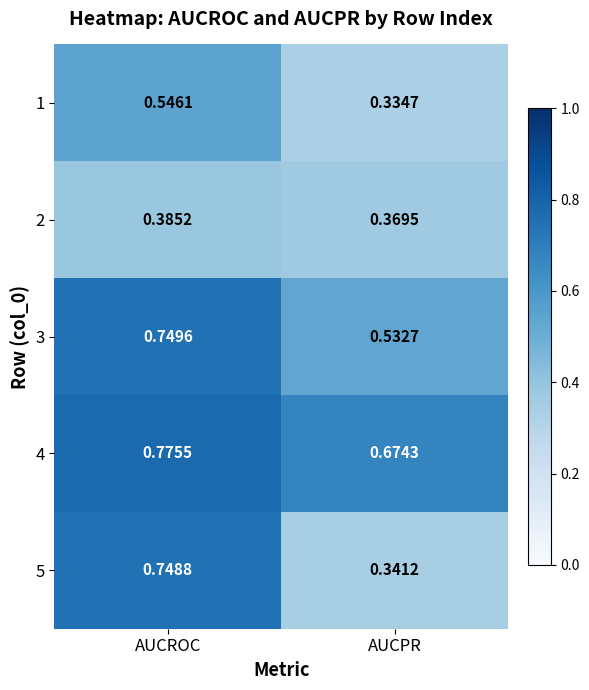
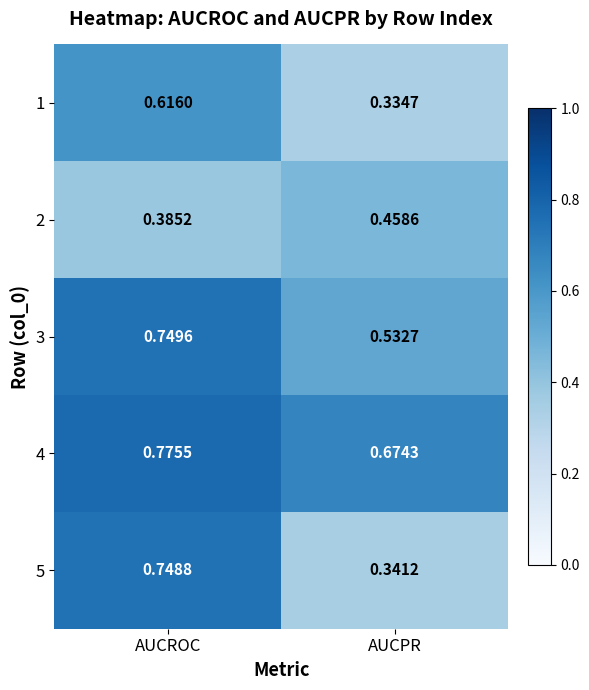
  {
    "1": {
-     "AUCROC": 0.5461,
+     "AUCROC": 0.6160,
      "AUCPR": 0.3347
    },
    "2": {
      "AUCROC": 0.3852,
-     "AUCPR": 0.3695
+     "AUCPR": 0.4586
    },
    "3": {
      "AUCROC": 0.7496,
      "AUCPR": 0.5327
    },
    "4": {
      "AUCROC": 0.7755,
      "AUCPR": 0.6743
    },
    "5": {
      "AUCROC": 0.7488,
      "AUCPR": 0.3412
    }
  }
